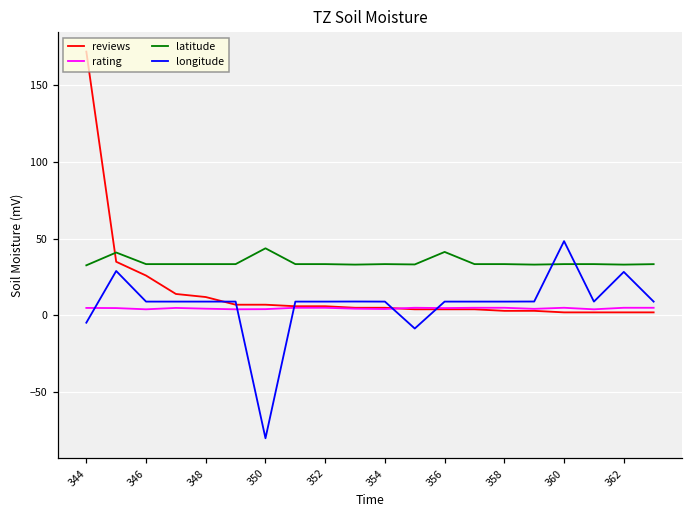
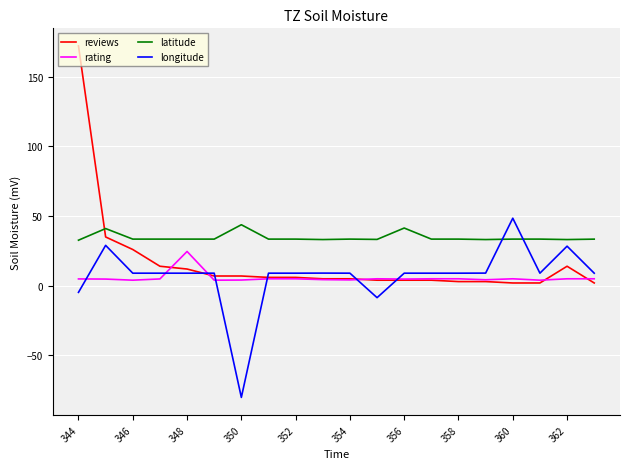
  {
    "reviews": {
      "346": 26,
      "348": 12,
      "350": 7,
      "358": 3,
      "360": 2,
-     "362": 2
+     "362": 14
    },
    "rating": {
      "344": 5,
      "346": 4,
-     "348": 4,
+     "348": 25,
      "350": 4,
      "358": 5,
      "360": 5,
      "362": 5
    },
    "latitude": {
      "344": 33,
      "346": 33,
      "348": 33,
      "350": 44,
      "352": 33,
      "354": 33,
      "356": 41,
      "358": 33,
      "360": 33,
      "362": 33
    },
    "longitude": {
      "344": -5,
      "346": 9,
      "348": 9,
      "350": -80,
      "352": 9,
      "354": 9,
      "356": 9,
      "358": 9,
      "360": 48,
      "362": 28
    }
  }
